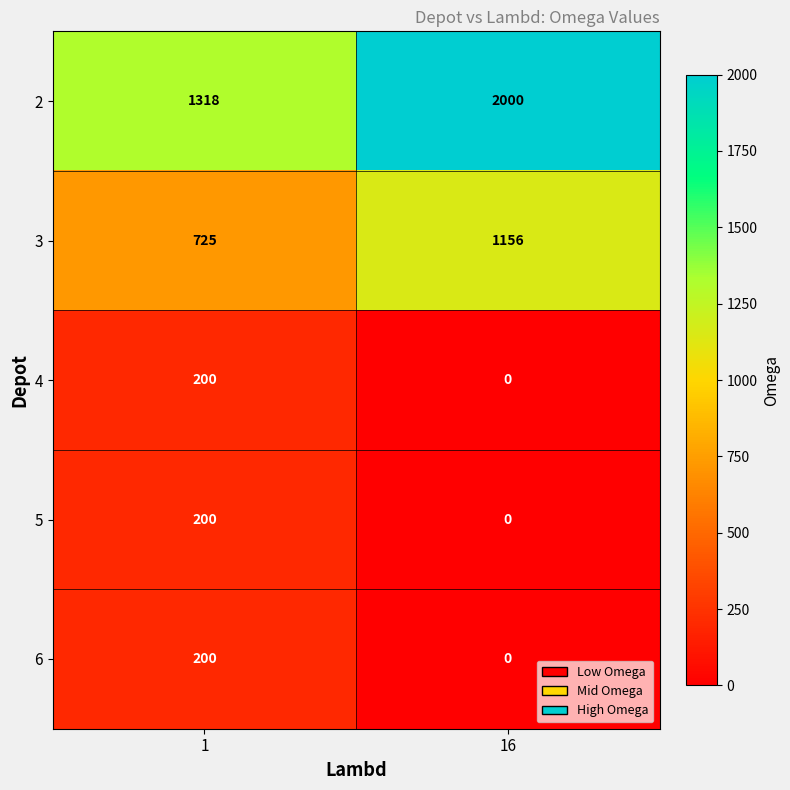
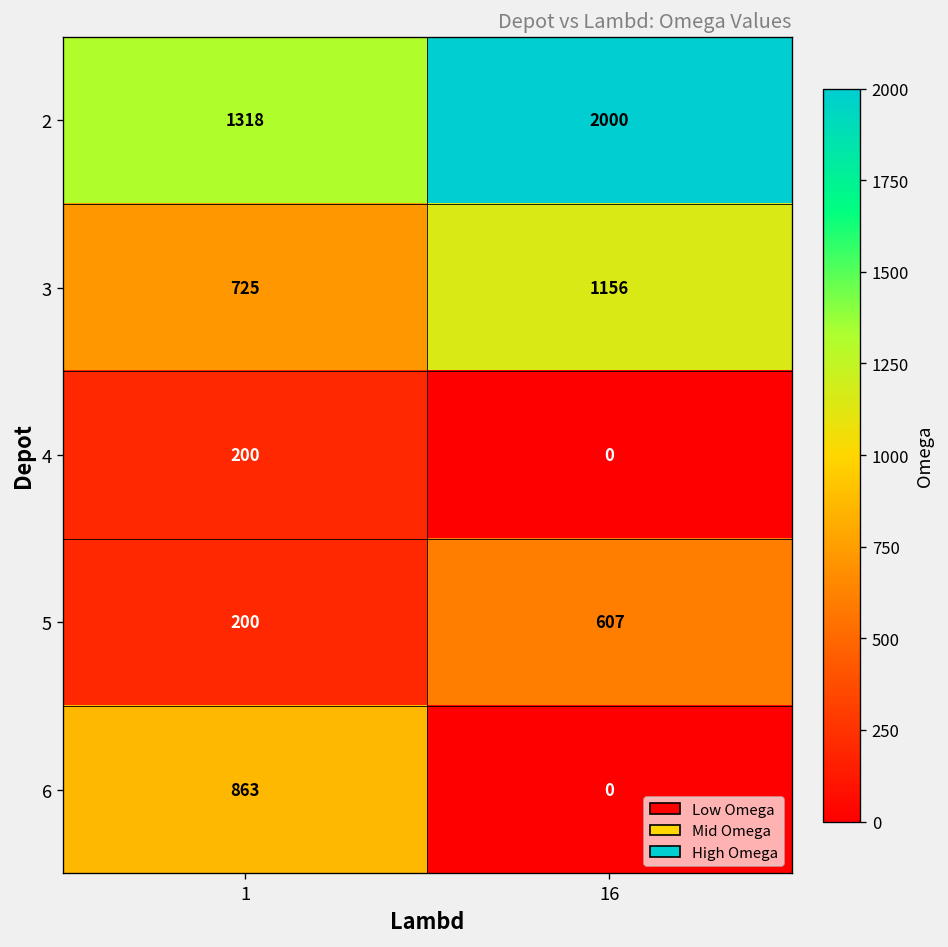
  {
    "2": {
      "1": 1318,
      "16": 2000
    },
    "3": {
      "1": 725,
      "16": 1156
    },
    "4": {
      "1": 200,
      "16": 0
    },
    "5": {
      "1": 200,
-     "16": 0
+     "16": 607
    },
    "6": {
-     "1": 200,
+     "1": 863,
      "16": 0
    }
  }
